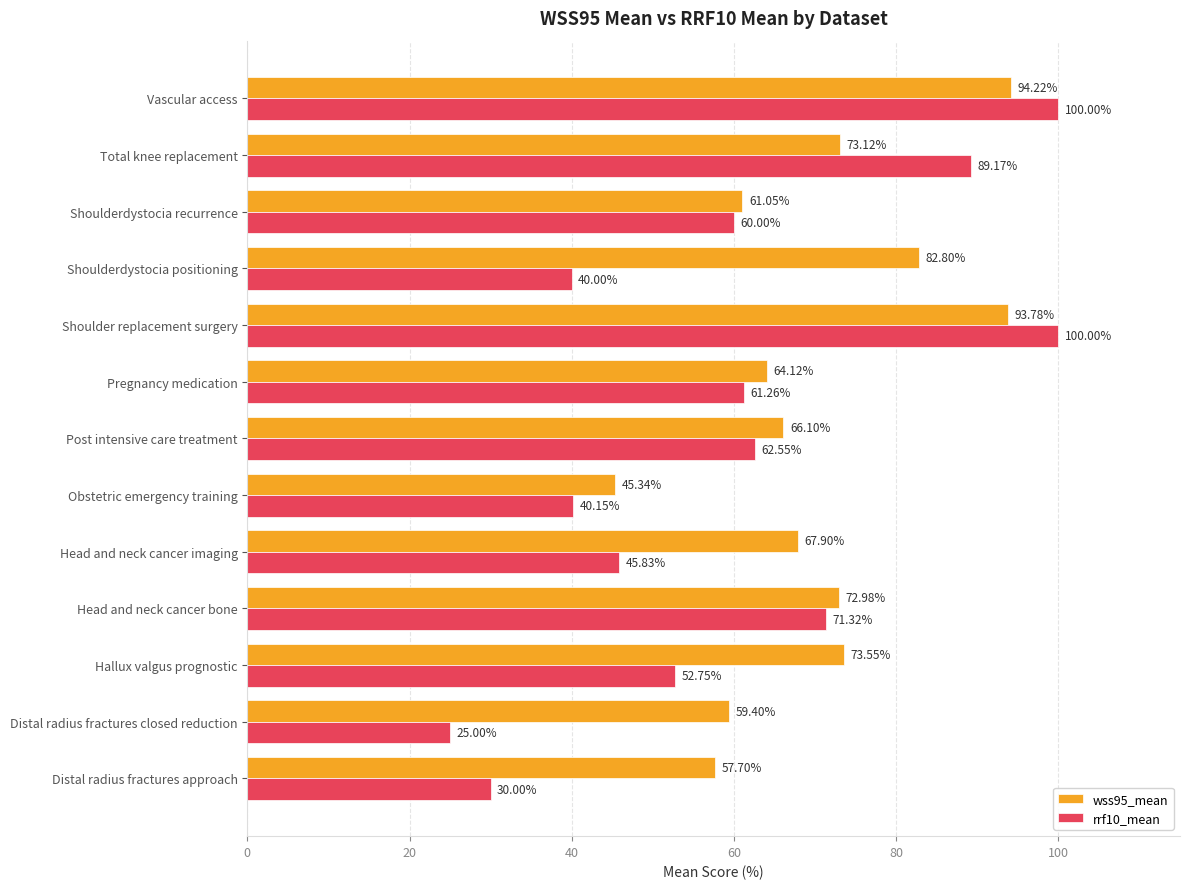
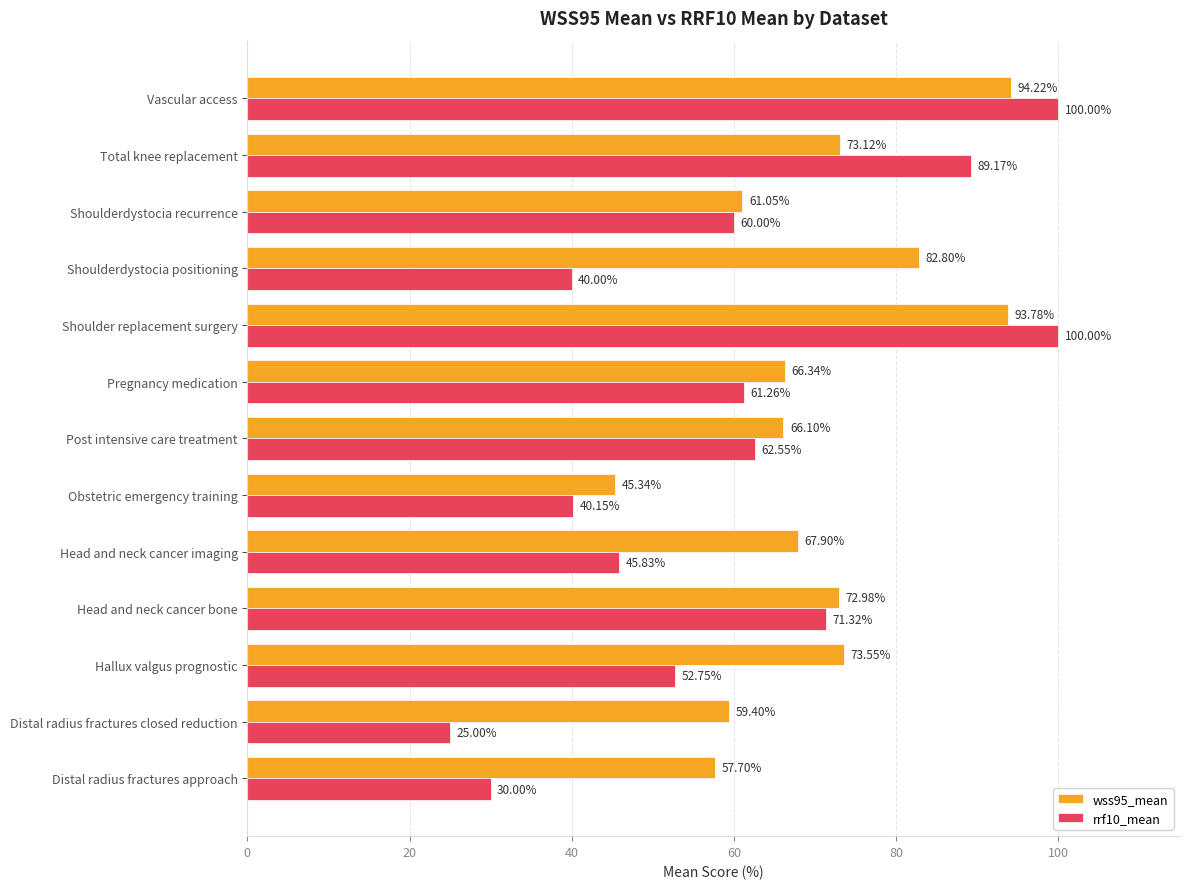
  {
    "wss95_mean": {
      "Vascular access": "94.22%",
      "Total knee replacement": "73.12%",
      "Shoulderdystocia recurrence": "61.05%",
      "Shoulderdystocia positioning": "82.80%",
      "Shoulder replacement surgery": "93.78%",
-     "Pregnancy medication": "64.12%",
+     "Pregnancy medication": "66.34%",
      "Post intensive care treatment": "66.10%",
      "Obstetric emergency training": "45.34%",
      "Head and neck cancer imaging": "67.90%",
      "Head and neck cancer bone": "72.98%",
      "Hallux valgus prognostic": "73.55%",
      "Distal radius fractures closed reduction": "59.40%",
      "Distal radius fractures approach": "57.70%"
    },
    "rrf10_mean": {
      "Vascular access": "100.00%",
      "Total knee replacement": "89.17%",
      "Shoulderdystocia recurrence": "60.00%",
      "Shoulderdystocia positioning": "40.00%",
      "Shoulder replacement surgery": "100.00%",
      "Pregnancy medication": "61.26%",
      "Post intensive care treatment": "62.55%",
      "Obstetric emergency training": "40.15%",
      "Head and neck cancer imaging": "45.83%",
      "Head and neck cancer bone": "71.32%",
      "Hallux valgus prognostic": "52.75%",
      "Distal radius fractures closed reduction": "25.00%",
      "Distal radius fractures approach": "30.00%"
    }
  }
